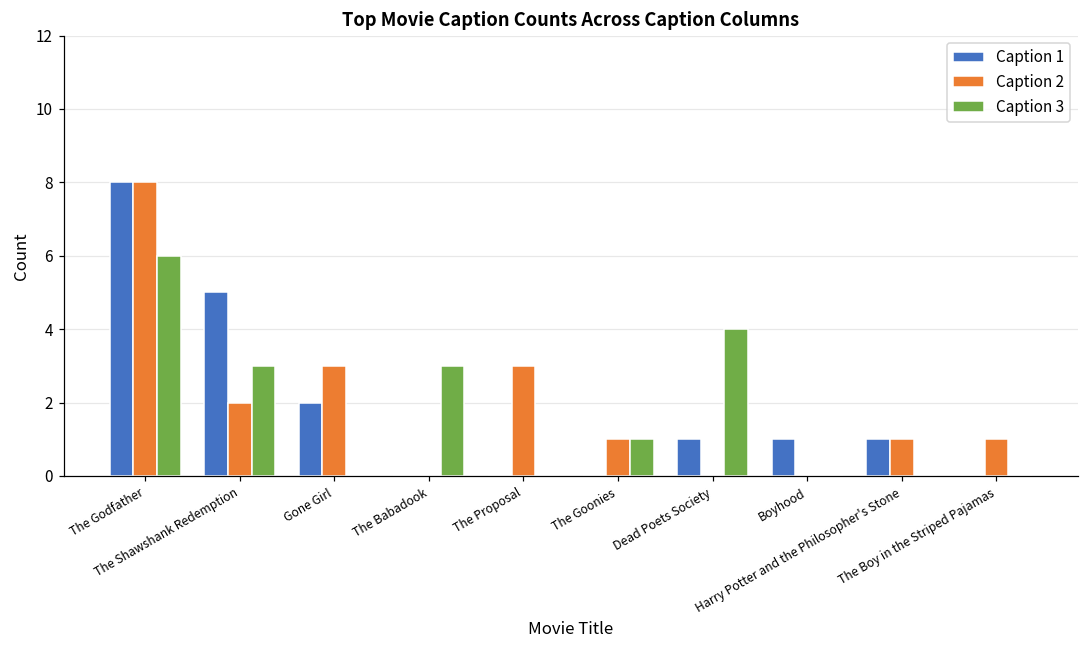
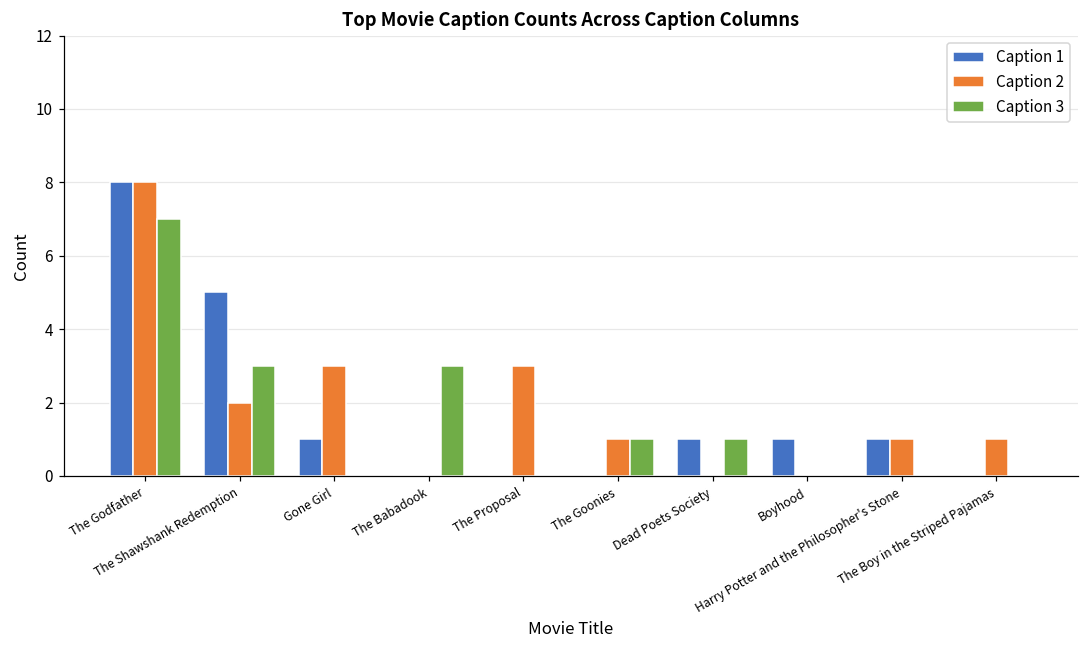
  {
    "Caption 1": {
      "The Godfather": 8,
      "The Shawshank Redemption": 5,
-     "Gone Girl": 2,
+     "Gone Girl": 1,
      "The Babadook": 0,
      "The Proposal": 0,
      "The Goonies": 0,
      "Dead Poets Society": 1,
      "Boyhood": 1,
      "Harry Potter and the Philosopher's Stone": 1,
      "The Boy in the Striped Pajamas": 0
    },
    "Caption 2": {
      "The Godfather": 8,
      "The Shawshank Redemption": 2,
      "Gone Girl": 3,
      "The Babadook": 0,
      "The Proposal": 3,
      "The Goonies": 1,
      "Dead Poets Society": 0,
      "Boyhood": 0,
      "Harry Potter and the Philosopher's Stone": 1,
      "The Boy in the Striped Pajamas": 1
    },
    "Caption 3": {
-     "The Godfather": 6,
+     "The Godfather": 7,
      "The Shawshank Redemption": 3,
      "Gone Girl": 0,
      "The Babadook": 3,
      "The Proposal": 0,
      "The Goonies": 1,
-     "Dead Poets Society": 4,
+     "Dead Poets Society": 1,
      "Boyhood": 0,
      "Harry Potter and the Philosopher's Stone": 0,
      "The Boy in the Striped Pajamas": 0
    }
  }
